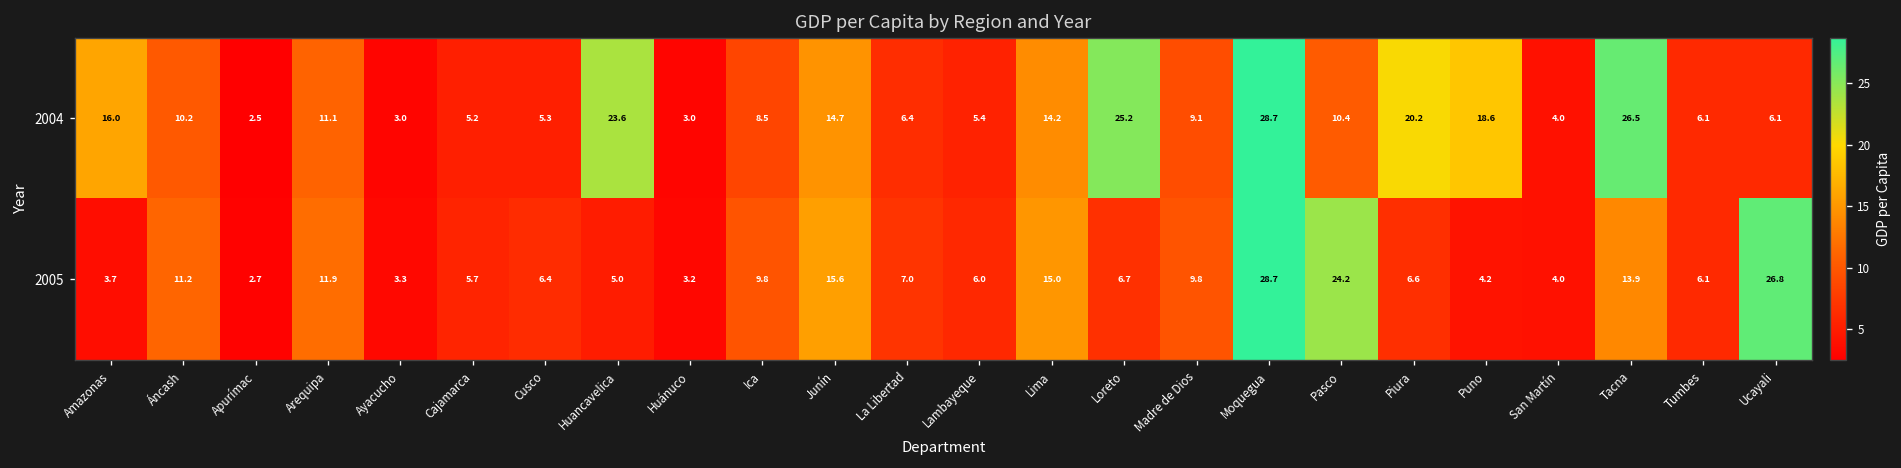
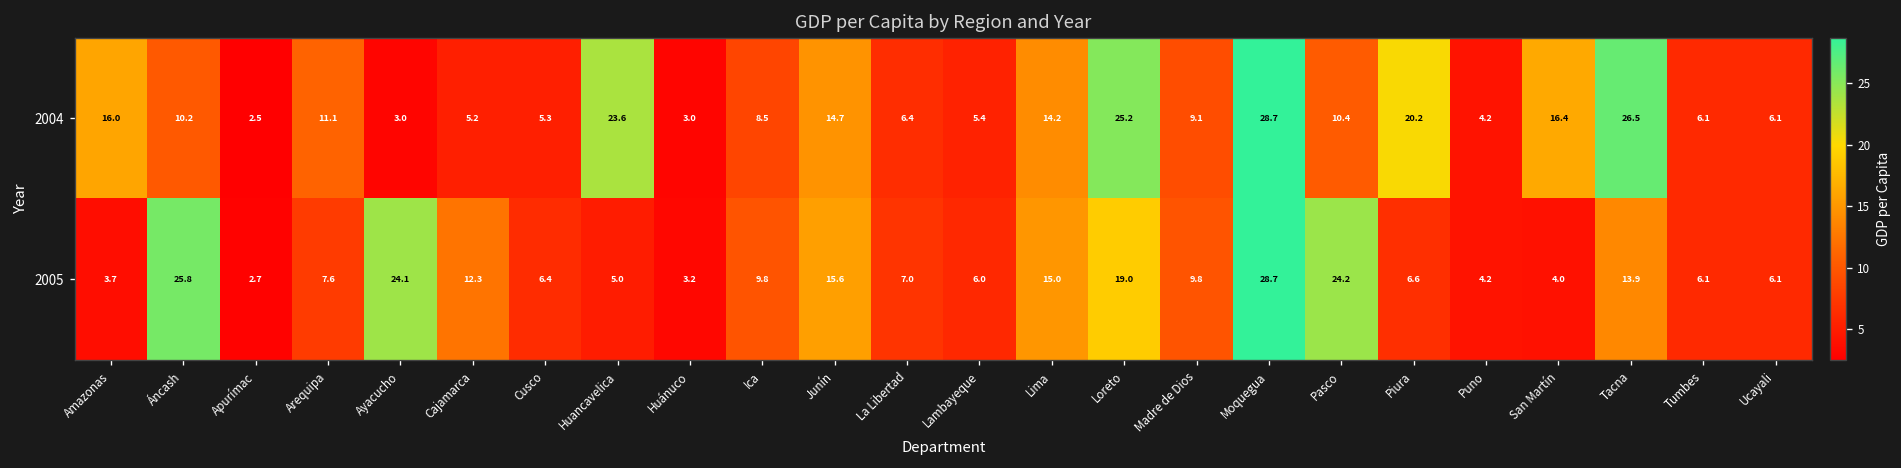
  {
    "2004": {
      "Amazonas": 16.0,
      "Áncash": 10.2,
      "Apurímac": 2.5,
      "Arequipa": 11.1,
      "Ayacucho": 3.0,
      "Cajamarca": 5.2,
      "Cusco": 5.3,
      "Huancavelica": 23.6,
      "Huánuco": 3.0,
      "Ica": 8.5,
      "Junín": 14.7,
      "La Libertad": 6.4,
      "Lambayeque": 5.4,
      "Lima": 14.2,
      "Loreto": 25.2,
      "Madre de Dios": 9.1,
      "Moquegua": 28.7,
      "Pasco": 10.4,
      "Piura": 20.2,
-     "Puno": 18.6,
-     "San Martín": 4.0,
+     "Puno": 4.2,
+     "San Martín": 16.4,
      "Tacna": 26.5,
      "Tumbes": 6.1,
      "Ucayali": 6.1
    },
    "2005": {
      "Amazonas": 3.7,
-     "Áncash": 11.2,
+     "Áncash": 25.8,
      "Apurímac": 2.7,
-     "Arequipa": 11.9,
-     "Ayacucho": 3.3,
-     "Cajamarca": 5.7,
+     "Arequipa": 7.6,
+     "Ayacucho": 24.1,
+     "Cajamarca": 12.3,
      "Cusco": 6.4,
      "Huancavelica": 5.0,
      "Huánuco": 3.2,
      "Ica": 9.8,
      "Junín": 15.6,
      "La Libertad": 7.0,
      "Lambayeque": 6.0,
      "Lima": 15.0,
-     "Loreto": 6.7,
+     "Loreto": 19.0,
      "Madre de Dios": 9.8,
      "Moquegua": 28.7,
      "Pasco": 24.2,
      "Piura": 6.6,
      "Puno": 4.2,
      "San Martín": 4.0,
      "Tacna": 13.9,
      "Tumbes": 6.1,
-     "Ucayali": 26.8
+     "Ucayali": 6.1
    }
  }
